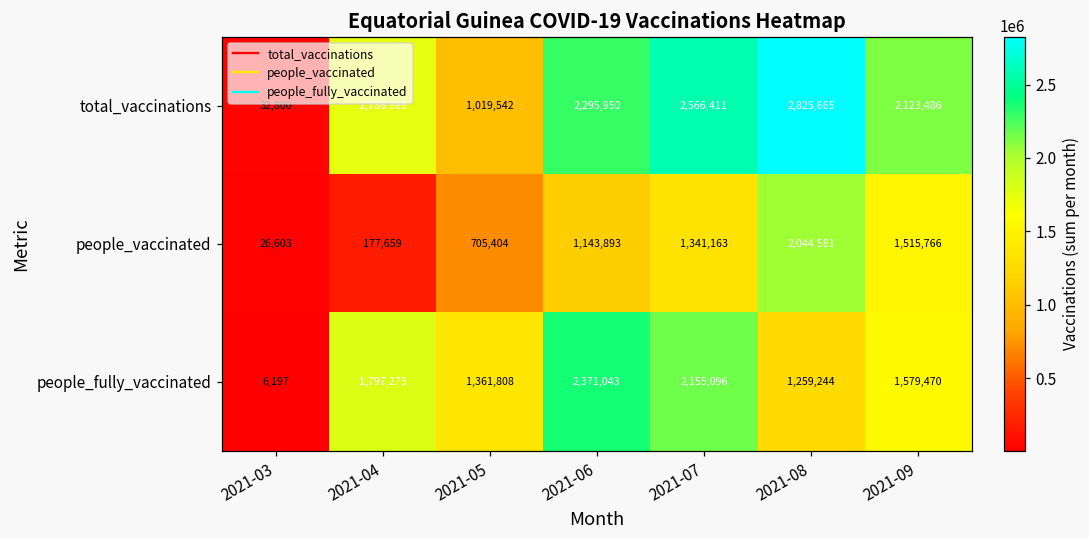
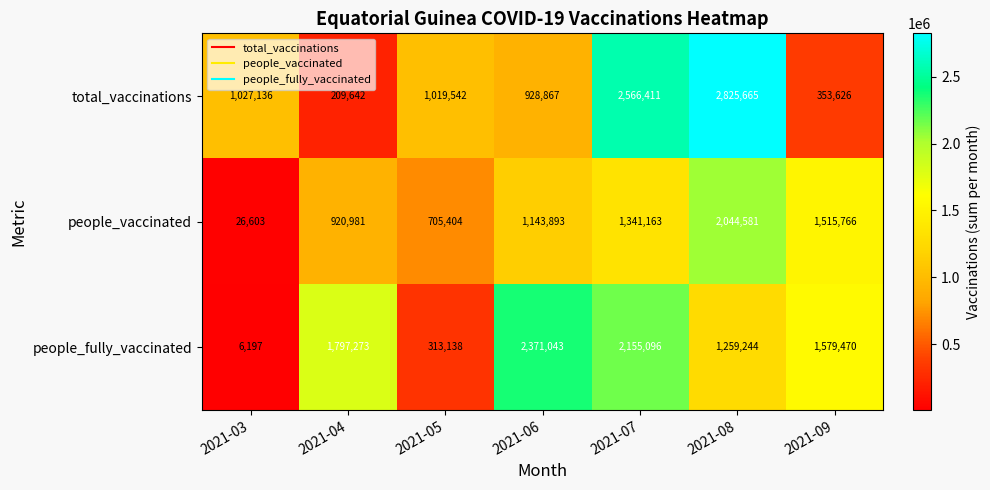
  {
    "total_vaccinations": {
-     "2021-03": "32,800",
-     "2021-04": "1,736,989",
+     "2021-03": "1,027,136",
+     "2021-04": "209,642",
      "2021-05": "1,019,542",
-     "2021-06": "2,295,950",
+     "2021-06": "928,867",
      "2021-07": "2,566,411",
      "2021-08": "2,825,665",
-     "2021-09": "2,123,486"
+     "2021-09": "353,626"
    },
    "people_vaccinated": {
      "2021-03": "26,603",
-     "2021-04": "177,659",
+     "2021-04": "920,981",
      "2021-05": "705,404",
      "2021-06": "1,143,893",
      "2021-07": "1,341,163",
      "2021-08": "2,044,581",
      "2021-09": "1,515,766"
    },
    "people_fully_vaccinated": {
      "2021-03": "6,197",
      "2021-04": "1,797,273",
-     "2021-05": "1,361,808",
+     "2021-05": "313,138",
      "2021-06": "2,371,043",
      "2021-07": "2,155,096",
      "2021-08": "1,259,244",
      "2021-09": "1,579,470"
    }
  }
